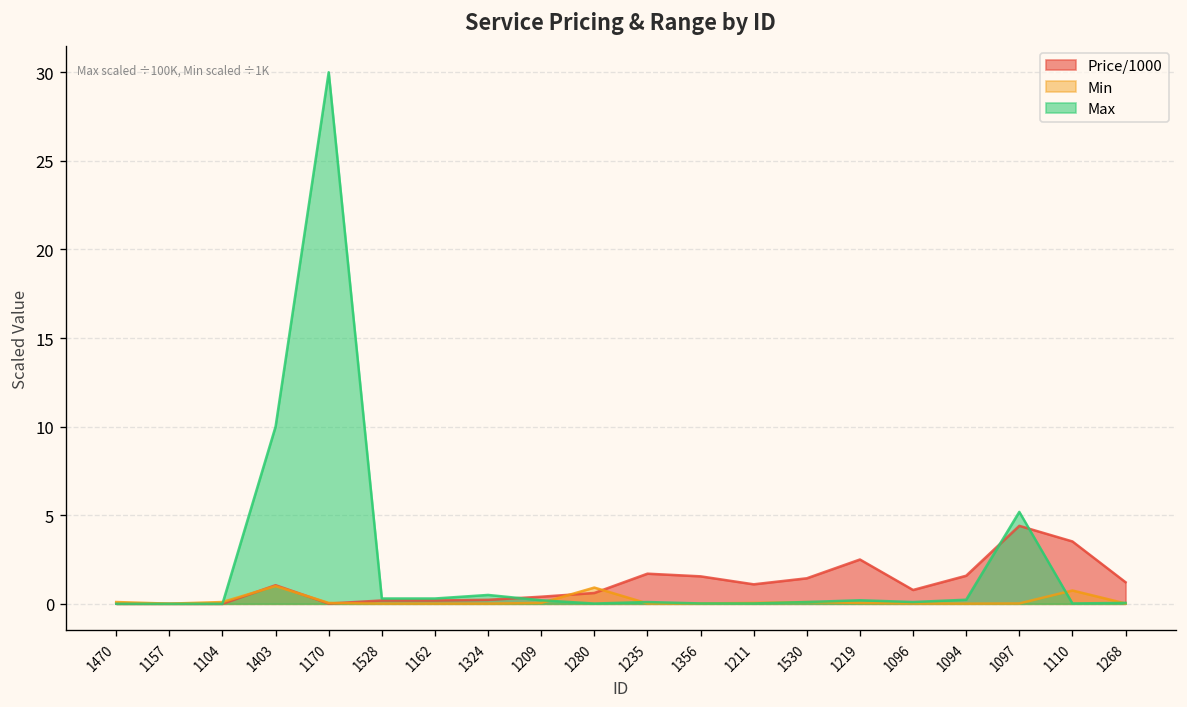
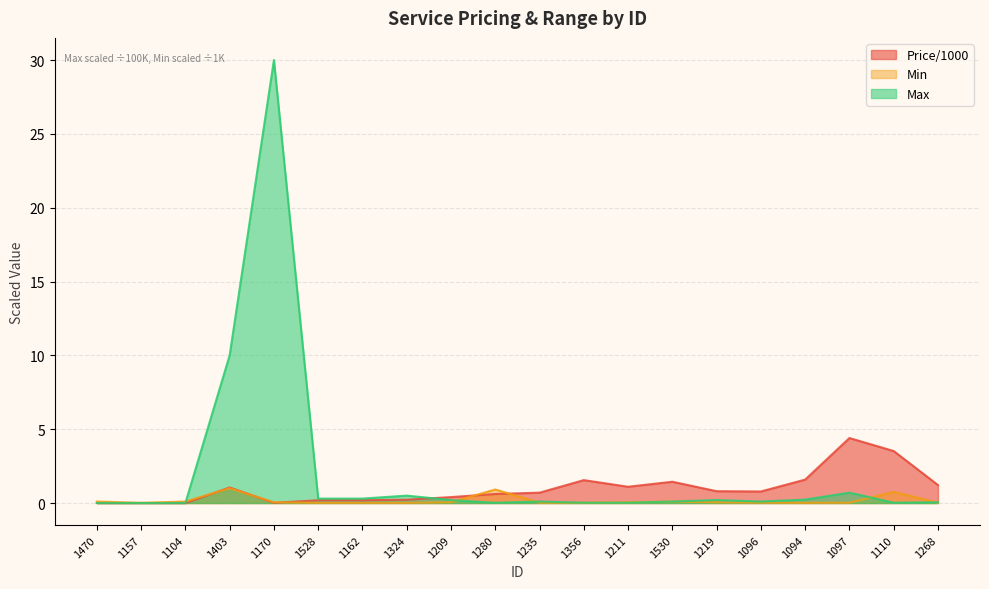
  {
    "Price/1000": {
      "1324": 0.2,
      "1209": 0.4,
      "1280": 0.6,
-     "1235": 1.7,
+     "1235": 0.7,
      "1356": 1.6,
      "1211": 1.1,
      "1530": 1.4,
-     "1219": 2.5,
+     "1219": 0.8,
      "1096": 0.8,
      "1094": 1.6,
      "1097": 4.4,
      "1110": 3.5,
      "1268": 1.2
    },
    "Min": {
      "1528": 0.0,
      "1162": 0.0,
      "1324": 0.0,
      "1280": 0.9,
      "1094": 0.0,
      "1097": 0.0,
      "1110": 0.8
    },
    "Max": {
      "1403": 10.0,
      "1170": 30.0,
      "1324": 0.5,
      "1280": 0.0,
      "1094": 0.2,
-     "1097": 5.2,
+     "1097": 0.7,
      "1110": 0.0
    }
  }
